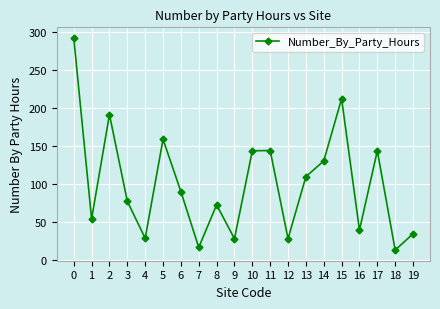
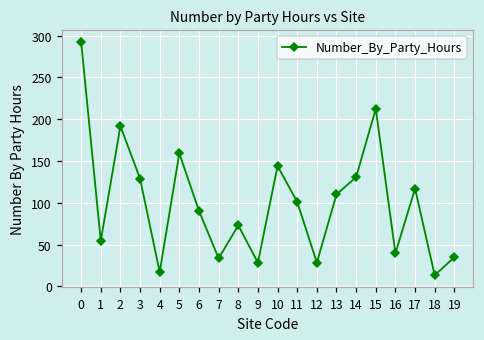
  {
    "0": 290,
    "1": 50,
    "2": 190,
-   "3": 80,
-   "4": 30,
+   "3": 130,
+   "4": 20,
    "5": 160,
    "6": 90,
-   "7": 20,
+   "7": 30,
    "8": 70,
    "9": 30,
    "10": 140,
-   "11": 140,
+   "11": 100,
    "12": 30,
    "13": 110,
    "14": 130,
    "15": 210,
    "16": 40,
-   "17": 140,
+   "17": 120,
    "18": 10,
    "19": 30
  }
